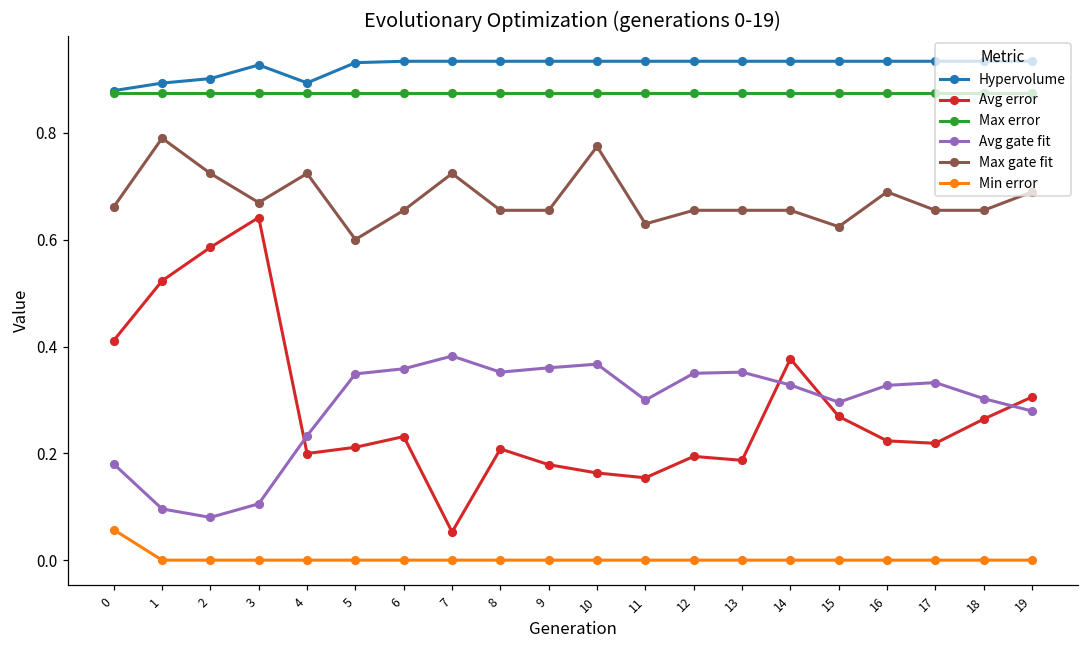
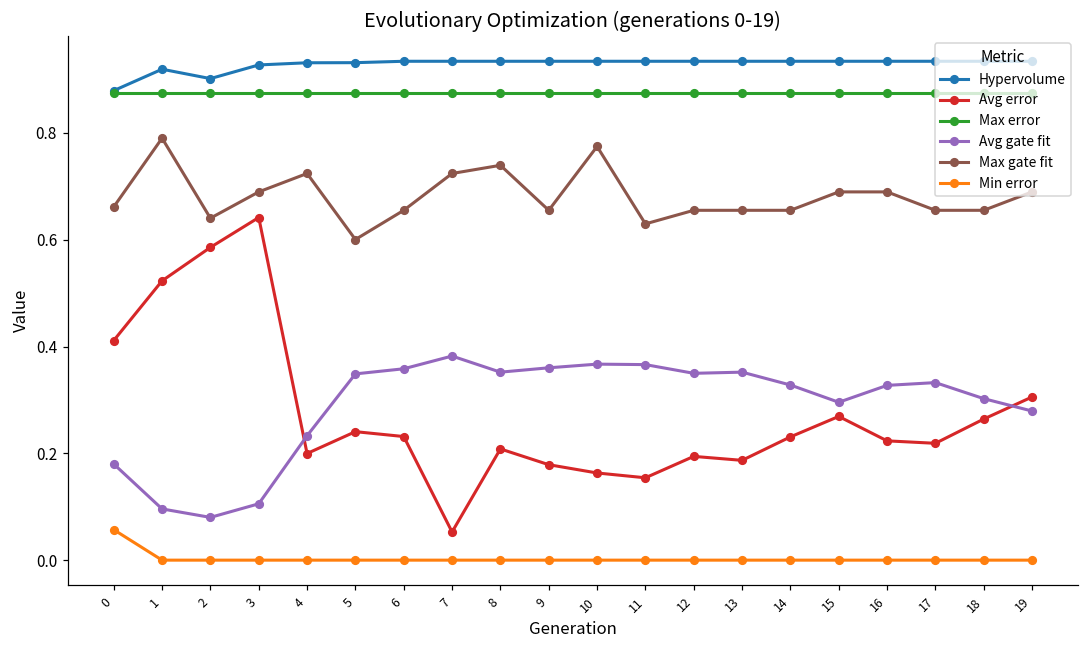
  {
    "Hypervolume": {
-     "1": 0.89,
+     "1": 0.92,
      "2": 0.90,
      "3": 0.93,
-     "4": 0.89,
+     "4": 0.93,
      "5": 0.93,
      "6": 0.93,
      "7": 0.93,
      "8": 0.93,
      "9": 0.93,
      "10": 0.93,
      "11": 0.93,
      "12": 0.93,
      "13": 0.93,
      "14": 0.93,
      "15": 0.93,
      "16": 0.93
    },
    "Avg error": {
      "0": 0.41,
      "1": 0.52,
      "2": 0.59,
      "3": 0.64,
      "4": 0.20,
-     "5": 0.21,
+     "5": 0.24,
      "6": 0.23,
      "7": 0.05,
      "8": 0.21,
      "9": 0.18,
      "10": 0.16,
      "11": 0.15,
      "12": 0.19,
      "13": 0.19,
-     "14": 0.38,
+     "14": 0.23,
      "15": 0.27,
      "16": 0.22,
      "17": 0.22,
      "18": 0.26,
      "19": 0.31
    },
    "Max error": {
      "1": 0.88,
      "2": 0.88,
      "3": 0.88,
      "4": 0.88,
      "5": 0.88,
      "6": 0.88,
      "7": 0.88,
      "8": 0.88,
      "9": 0.88,
      "10": 0.88,
      "11": 0.88,
      "12": 0.88,
      "13": 0.88,
      "14": 0.88,
      "15": 0.88,
      "16": 0.88
    },
    "Avg gate fit": {
      "0": 0.18,
      "1": 0.10,
      "2": 0.08,
      "3": 0.11,
      "4": 0.23,
      "5": 0.35,
      "6": 0.36,
      "7": 0.38,
      "8": 0.35,
      "9": 0.36,
      "10": 0.37,
-     "11": 0.30,
+     "11": 0.37,
      "12": 0.35,
      "13": 0.35,
      "14": 0.33,
      "15": 0.30,
      "16": 0.33,
      "17": 0.33,
      "18": 0.30,
      "19": 0.28
    },
    "Max gate fit": {
      "0": 0.66,
      "1": 0.79,
-     "2": 0.72,
-     "3": 0.67,
+     "2": 0.64,
+     "3": 0.69,
      "4": 0.72,
      "5": 0.60,
      "6": 0.66,
      "7": 0.72,
-     "8": 0.66,
+     "8": 0.74,
      "9": 0.66,
      "10": 0.77,
      "11": 0.63,
      "12": 0.66,
      "13": 0.66,
      "14": 0.66,
-     "15": 0.62,
+     "15": 0.69,
      "16": 0.69,
      "17": 0.66,
      "18": 0.66
    },
    "Min error": {
      "0": 0.06,
      "1": 0.00,
      "2": 0.00,
      "3": 0.00,
      "4": 0.00,
      "5": 0.00,
      "6": 0.00,
      "7": 0.00,
      "8": 0.00,
      "9": 0.00,
      "10": 0.00,
      "11": 0.00,
      "12": 0.00,
      "13": 0.00,
      "14": 0.00,
      "15": 0.00,
      "16": 0.00,
      "17": 0.00,
      "18": 0.00,
      "19": 0.00
    }
  }
